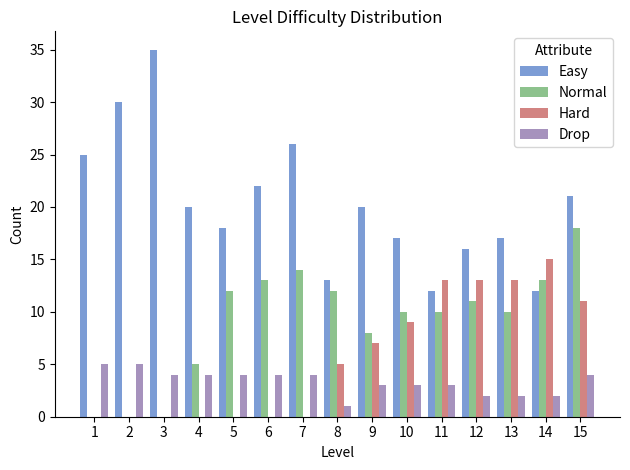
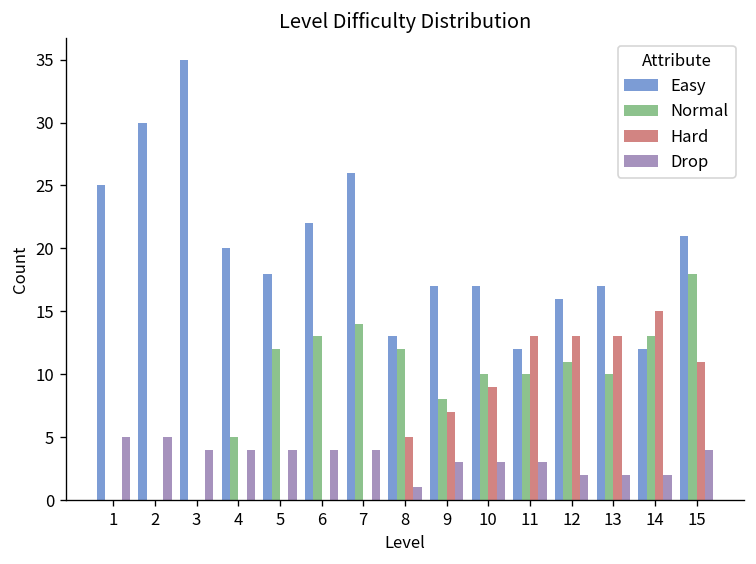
  {
    "Easy": {
      "1": 25,
      "2": 30,
      "3": 35,
      "4": 20,
      "5": 18,
      "6": 22,
      "7": 26,
      "8": 13,
-     "9": 20,
+     "9": 17,
      "10": 17,
      "11": 12,
      "12": 16,
      "13": 17,
      "14": 12,
      "15": 21
    },
    "Normal": {
      "1": 0,
      "2": 0,
      "3": 0,
      "4": 5,
      "5": 12,
      "6": 13,
      "7": 14,
      "8": 12,
      "9": 8,
      "10": 10,
      "11": 10,
      "12": 11,
      "13": 10,
      "14": 13,
      "15": 18
    },
    "Hard": {
      "1": 0,
      "2": 0,
      "3": 0,
      "4": 0,
      "5": 0,
      "6": 0,
      "7": 0,
      "8": 5,
      "9": 7,
      "10": 9,
      "11": 13,
      "12": 13,
      "13": 13,
      "14": 15,
      "15": 11
    },
    "Drop": {
      "1": 5,
      "2": 5,
      "3": 4,
      "4": 4,
      "5": 4,
      "6": 4,
      "7": 4,
      "8": 1,
      "9": 3,
      "10": 3,
      "11": 3,
      "12": 2,
      "13": 2,
      "14": 2,
      "15": 4
    }
  }
